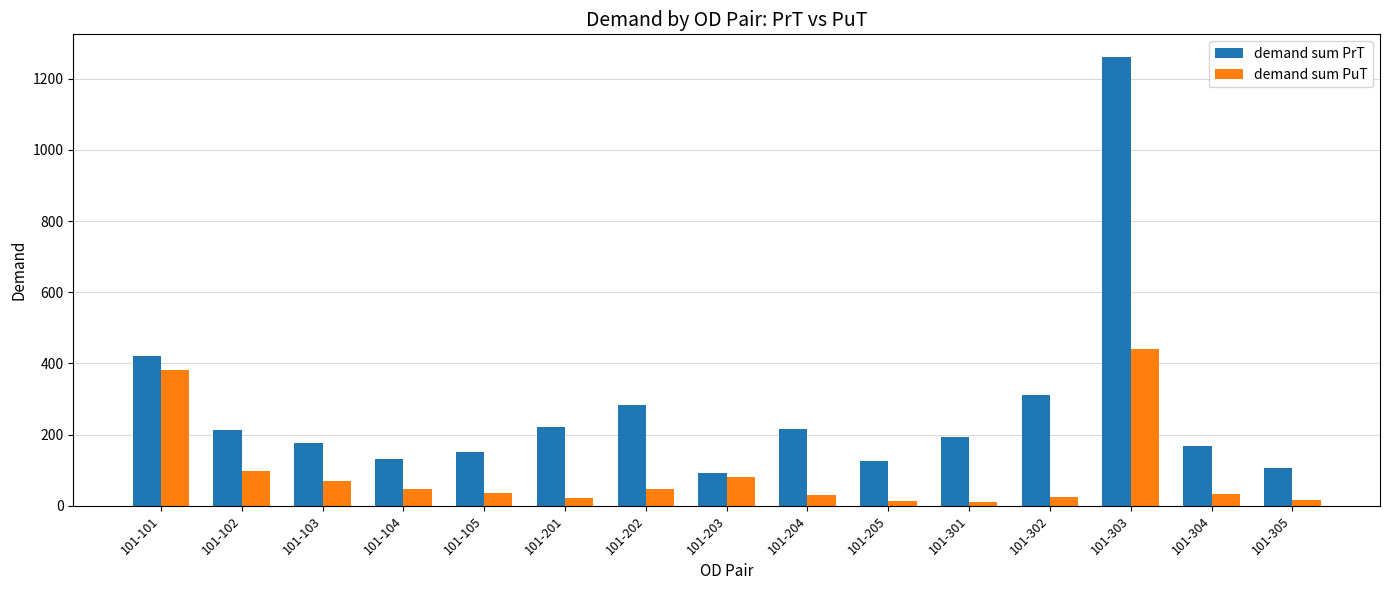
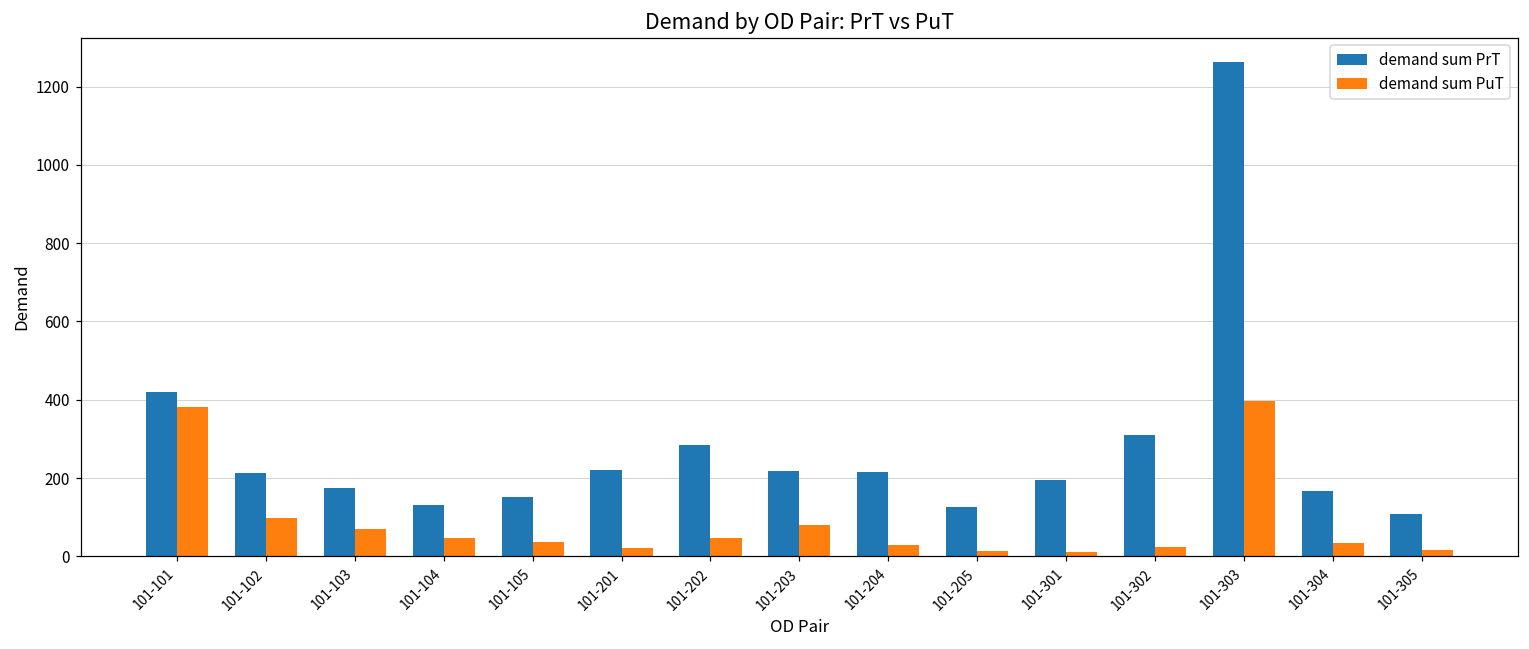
  {
    "demand sum PrT": {
      "101-101": 420,
      "101-102": 210,
      "101-103": 180,
      "101-104": 130,
      "101-105": 150,
      "101-201": 220,
      "101-202": 280,
-     "101-203": 90,
+     "101-203": 220,
      "101-204": 210,
      "101-205": 130,
      "101-301": 190,
      "101-302": 310,
      "101-303": 1260,
      "101-304": 170,
      "101-305": 110
    },
    "demand sum PuT": {
      "101-101": 380,
      "101-102": 100,
      "101-103": 70,
      "101-104": 50,
      "101-105": 40,
      "101-201": 20,
      "101-202": 50,
      "101-203": 80,
      "101-204": 30,
      "101-205": 10,
      "101-301": 10,
      "101-302": 20,
-     "101-303": 440,
+     "101-303": 400,
      "101-304": 30,
      "101-305": 20
    }
  }
